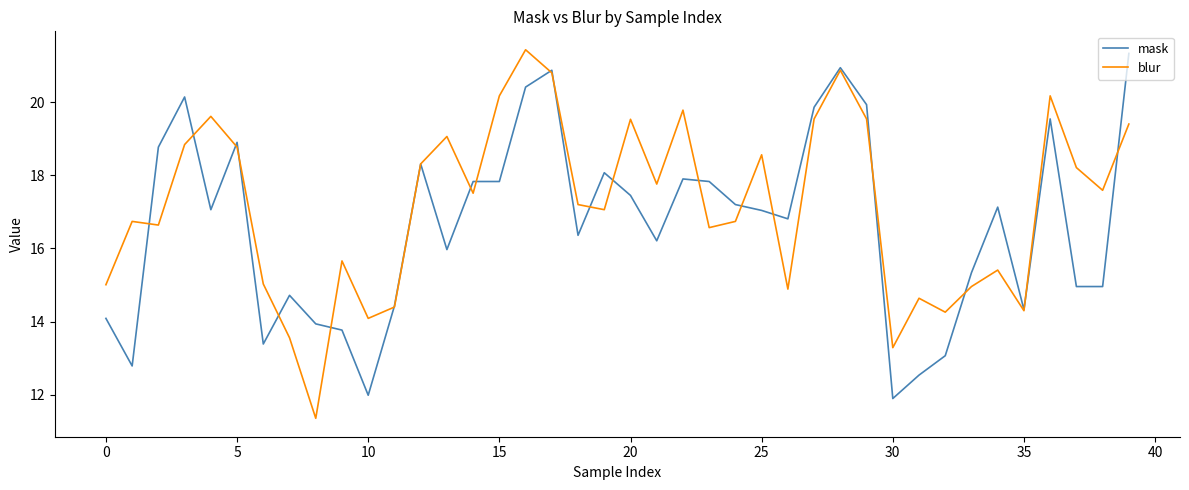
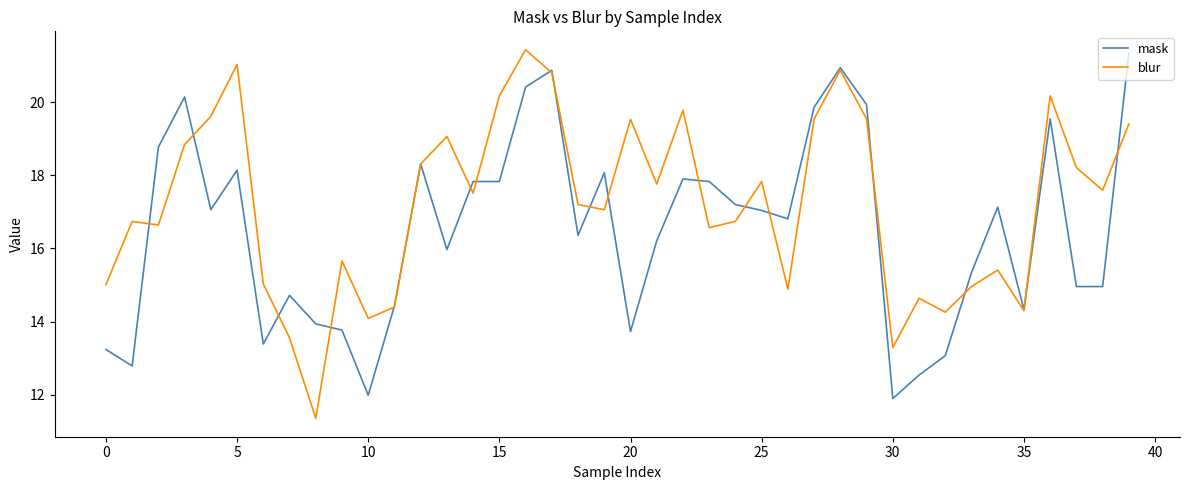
  {
    "mask": {
-     "0": 14.1,
-     "5": 18.9,
+     "0": 13.2,
+     "5": 18.1,
      "10": 12.0,
      "15": 17.8,
-     "20": 17.5,
+     "20": 13.7,
      "25": 17.0,
      "30": 11.9
    },
    "blur": {
      "0": 15.0,
-     "5": 18.8,
+     "5": 21.0,
      "10": 14.1,
      "15": 20.2,
      "20": 19.5,
-     "25": 18.6,
+     "25": 17.8,
      "30": 13.3
    }
  }
